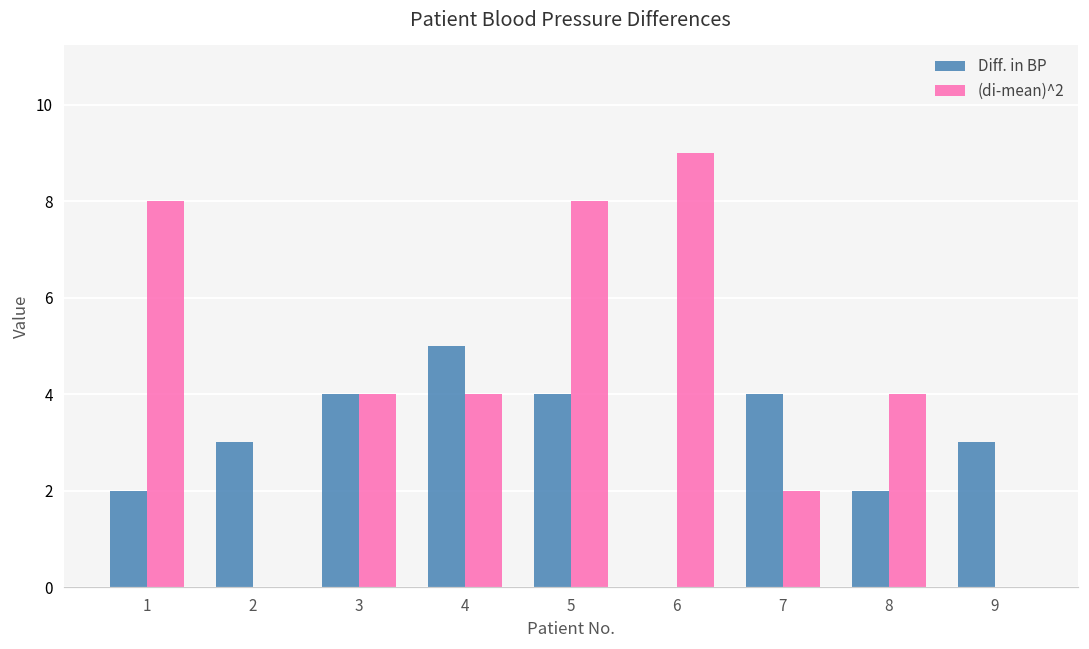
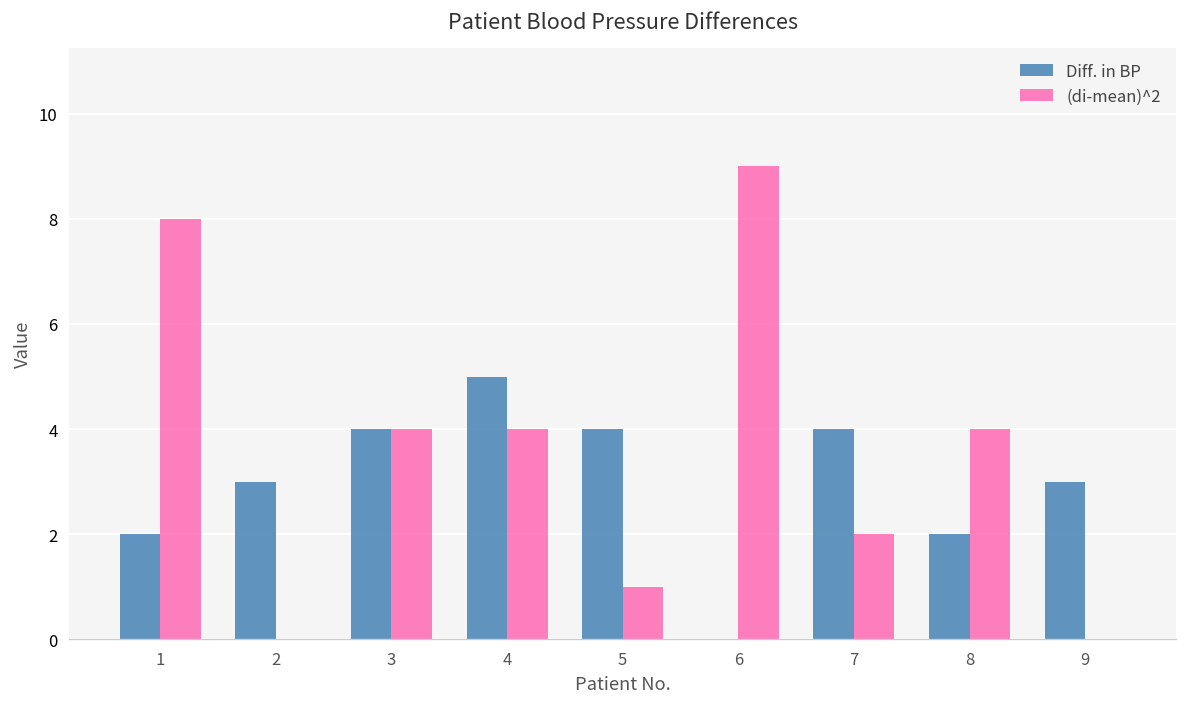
  {
    "Diff. in BP": {
      "1": 2,
      "2": 3,
      "3": 4,
      "4": 5,
      "5": 4,
      "6": 0,
      "7": 4,
      "8": 2,
      "9": 3
    },
    "(di-mean)^2": {
      "1": 8,
      "2": 0,
      "3": 4,
      "4": 4,
-     "5": 8,
+     "5": 1,
      "6": 9,
      "7": 2,
      "8": 4,
      "9": 0
    }
  }
